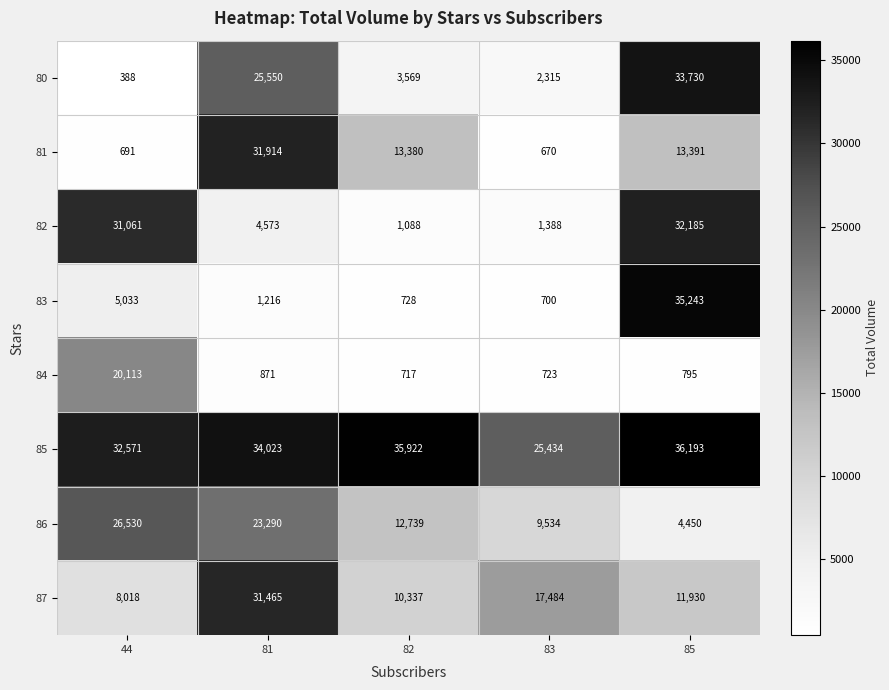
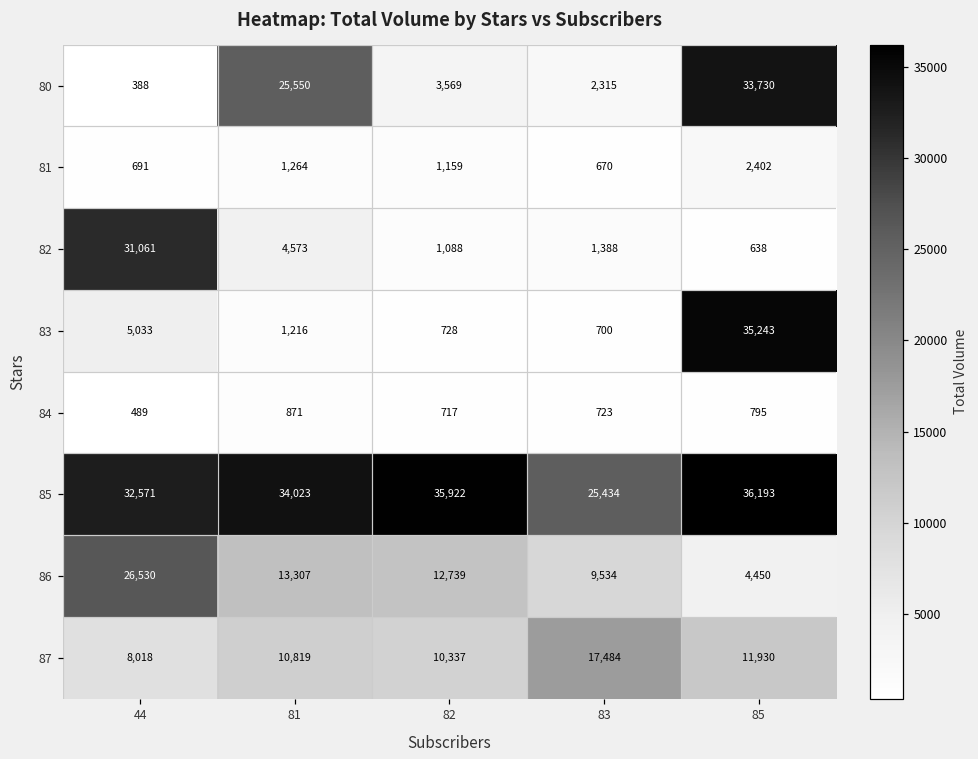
  {
    "80": {
      "44": "388",
      "81": "25,550",
      "82": "3,569",
      "83": "2,315",
      "85": "33,730"
    },
    "81": {
      "44": "691",
-     "81": "31,914",
-     "82": "13,380",
+     "81": "1,264",
+     "82": "1,159",
      "83": "670",
-     "85": "13,391"
+     "85": "2,402"
    },
    "82": {
      "44": "31,061",
      "81": "4,573",
      "82": "1,088",
      "83": "1,388",
-     "85": "32,185"
+     "85": "638"
    },
    "83": {
      "44": "5,033",
      "81": "1,216",
      "82": "728",
      "83": "700",
      "85": "35,243"
    },
    "84": {
-     "44": "20,113",
+     "44": "489",
      "81": "871",
      "82": "717",
      "83": "723",
      "85": "795"
    },
    "85": {
      "44": "32,571",
      "81": "34,023",
      "82": "35,922",
      "83": "25,434",
      "85": "36,193"
    },
    "86": {
      "44": "26,530",
-     "81": "23,290",
+     "81": "13,307",
      "82": "12,739",
      "83": "9,534",
      "85": "4,450"
    },
    "87": {
      "44": "8,018",
-     "81": "31,465",
+     "81": "10,819",
      "82": "10,337",
      "83": "17,484",
      "85": "11,930"
    }
  }
